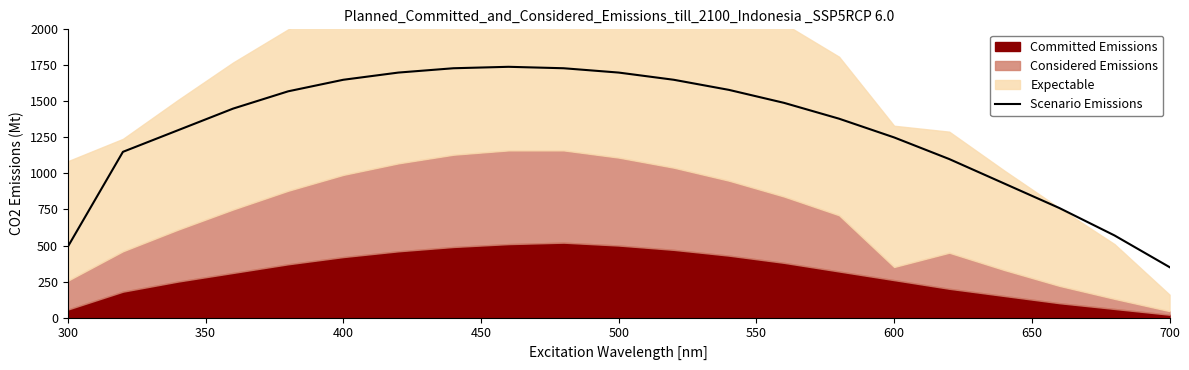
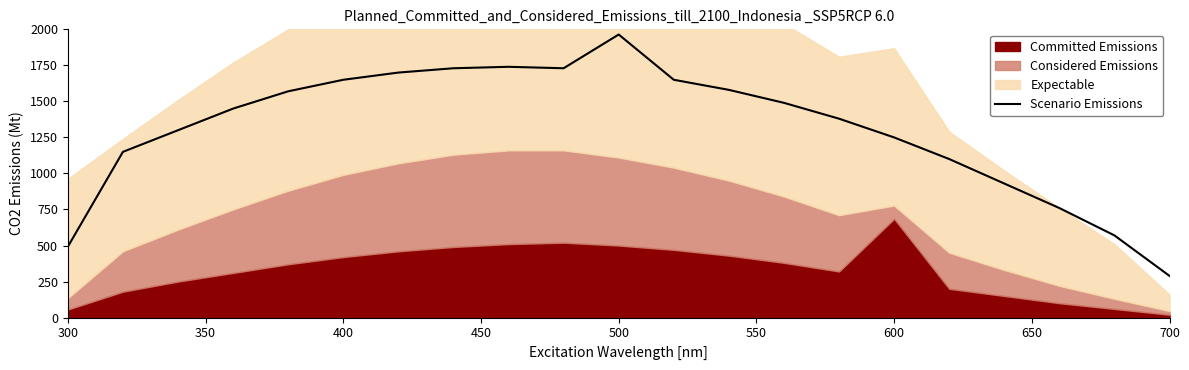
  {
    "Scenario Emissions": {
      "300": 490,
      "400": 1650,
-     "500": 1700,
+     "500": 1960,
      "600": 1250,
-     "700": 350
+     "700": 290
    },
    "Committed Emissions": {
      "300": 60,
      "400": 420,
      "500": 500,
-     "600": 260,
+     "600": 690,
      "700": 20
    },
    "Considered Emissions": {
-     "300": 200,
+     "300": 80,
      "400": 570,
      "500": 610,
      "600": 90,
      "700": 30
    },
    "Expectable": {
      "300": 830,
-     "600": 980,
+     "600": 1090,
      "700": 110
    }
  }
